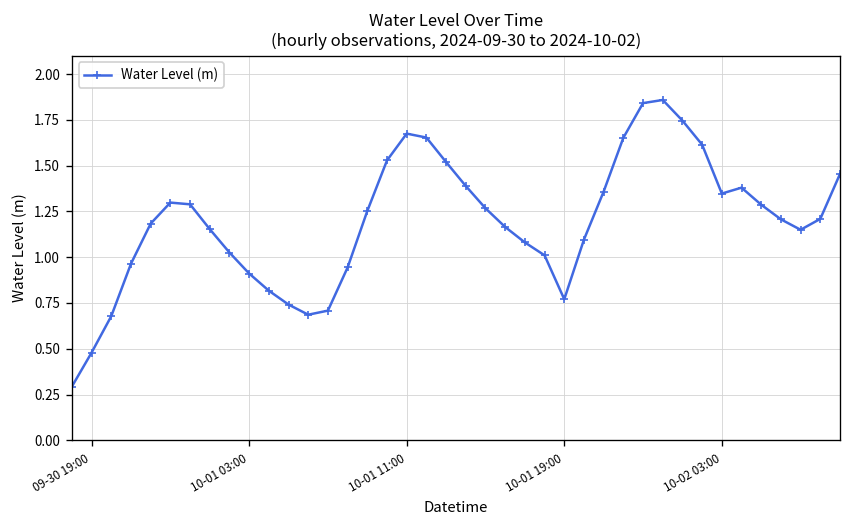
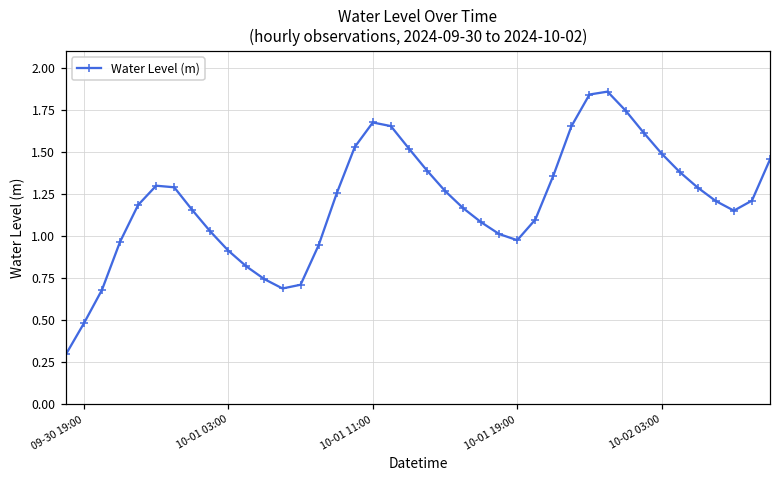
  {
    "09-30 19:00": 0.48,
    "10-01 03:00": 0.91,
    "10-01 11:00": 1.67,
-   "10-01 19:00": 0.77,
-   "10-02 03:00": 1.35
+   "10-01 19:00": 0.97,
+   "10-02 03:00": 1.49
  }
